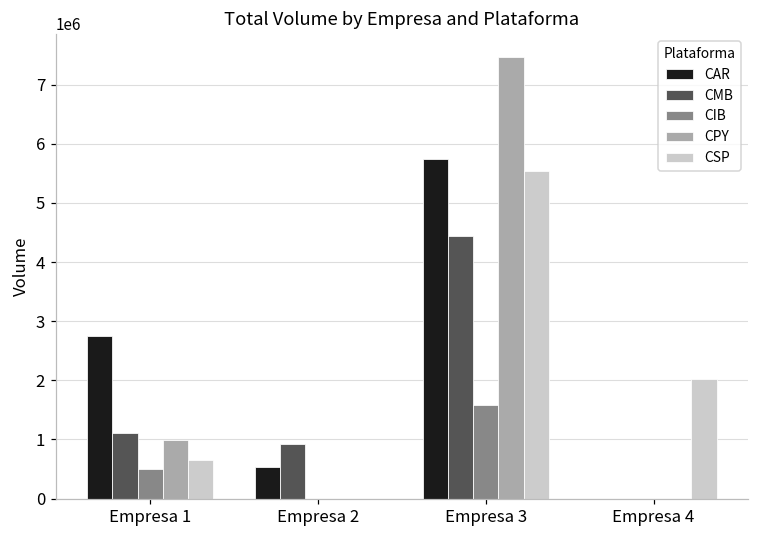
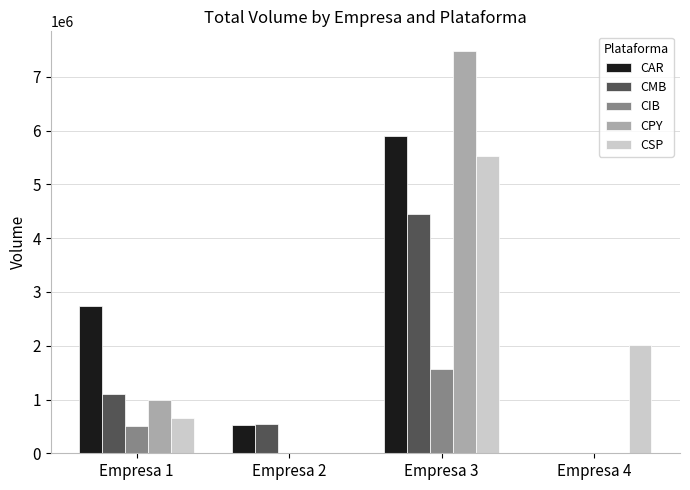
  {
    "CAR": {
      "Empresa 1": 2700000,
      "Empresa 2": 500000,
-     "Empresa 3": 5700000,
+     "Empresa 3": 5900000,
      "Empresa 4": 0
    },
    "CMB": {
      "Empresa 1": 1100000,
-     "Empresa 2": 900000,
+     "Empresa 2": 500000,
      "Empresa 3": 4400000,
      "Empresa 4": 0
    }
  }
